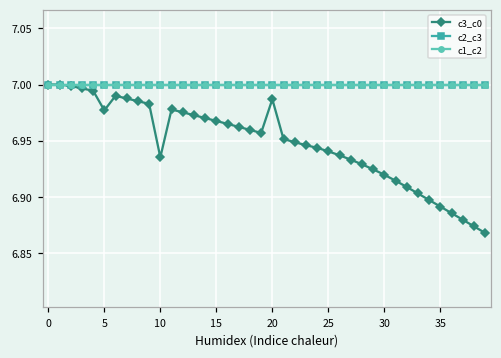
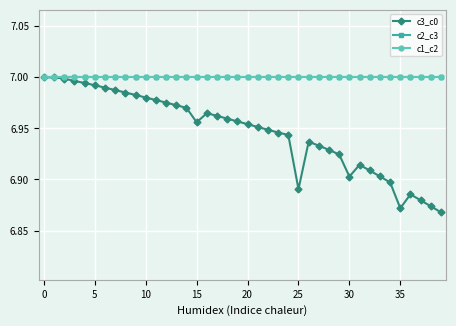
  {
    "c3_c0": {
-     "5": 6.977,
-     "10": 6.935,
-     "15": 6.968,
-     "20": 6.987,
-     "25": 6.940,
-     "30": 6.920,
-     "35": 6.891
+     "5": 6.992,
+     "10": 6.980,
+     "15": 6.956,
+     "20": 6.954,
+     "25": 6.890,
+     "30": 6.903,
+     "35": 6.872
    },
    "c1_c2": {
      "5": 7.000,
      "10": 7.000,
      "15": 7.000,
      "20": 7.000,
      "25": 7.000,
      "30": 7.000,
      "35": 7.000
    }
  }
